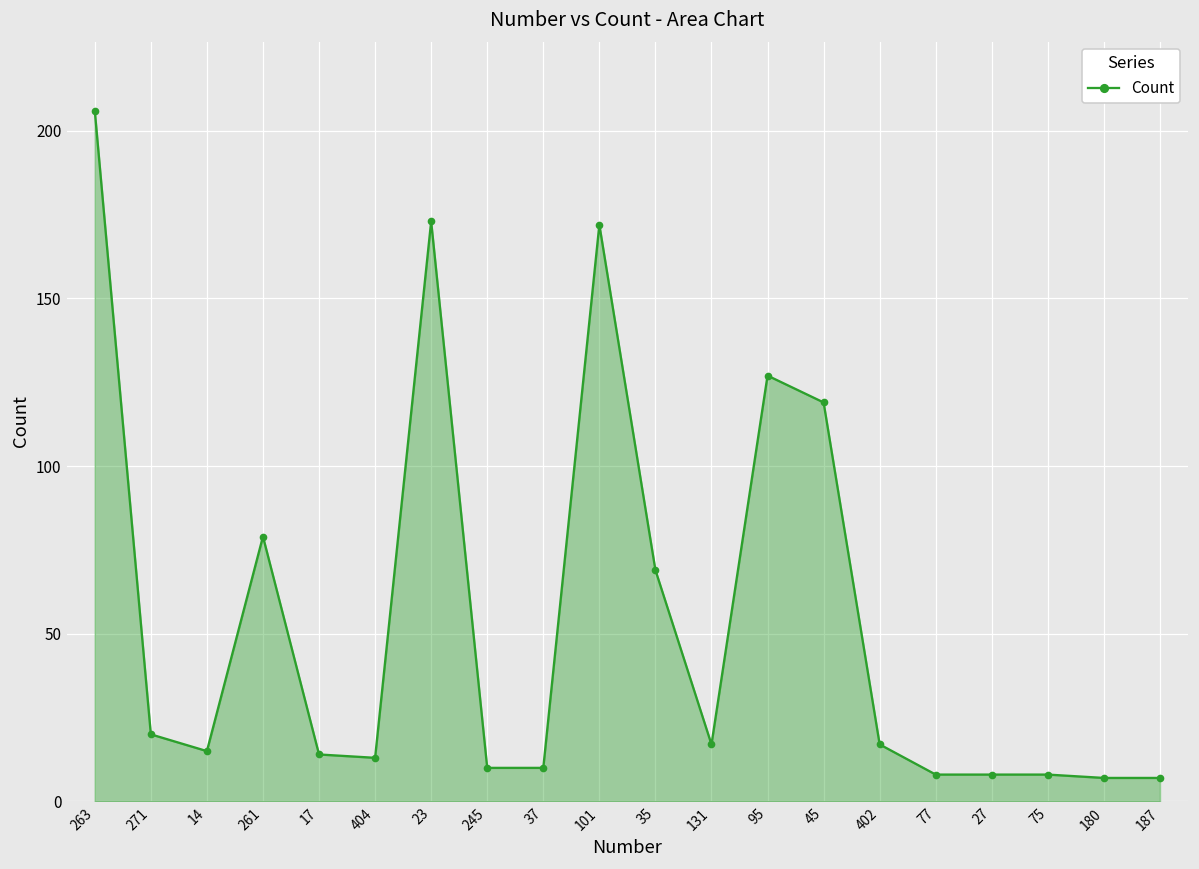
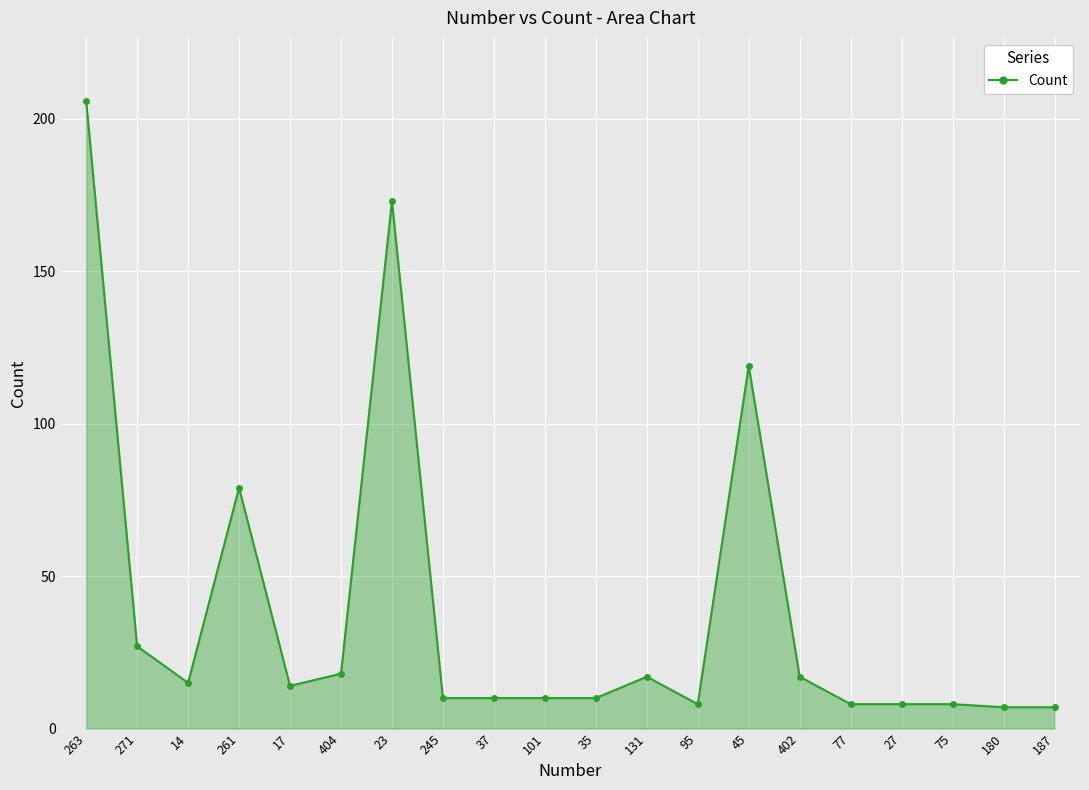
  {
    "263": 206,
-   "271": 20,
+   "271": 27,
    "14": 15,
    "261": 79,
    "17": 14,
-   "404": 13,
+   "404": 18,
    "23": 173,
    "245": 10,
    "37": 10,
-   "101": 172,
-   "35": 69,
+   "101": 10,
+   "35": 10,
    "131": 17,
-   "95": 127,
+   "95": 8,
    "45": 119,
    "402": 17,
    "77": 8,
    "27": 8,
    "75": 8,
    "180": 7,
    "187": 7
  }
